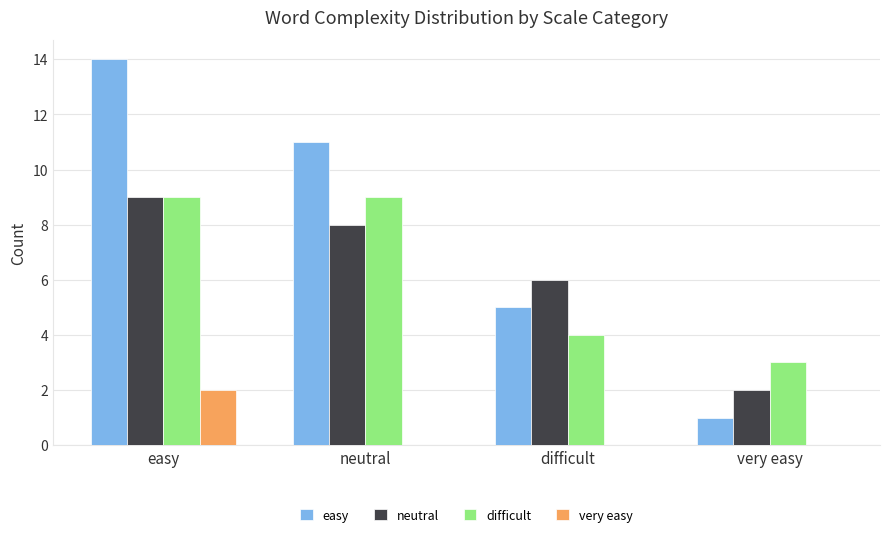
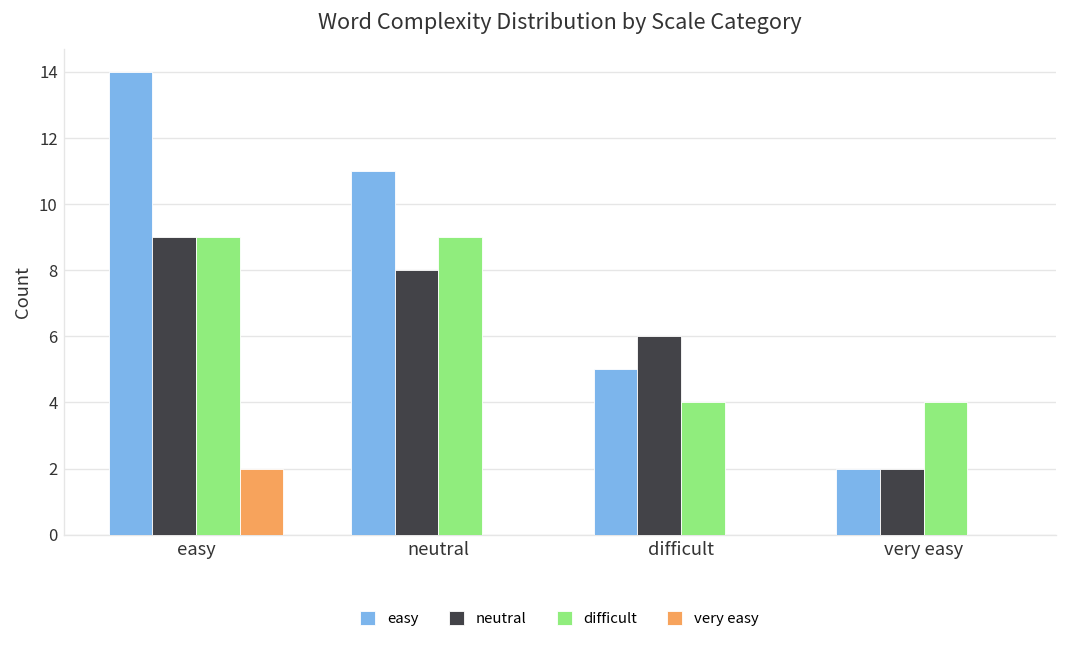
  {
    "easy": {
      "easy": 14,
      "neutral": 11,
      "difficult": 5,
-     "very easy": 1
+     "very easy": 2
    },
    "neutral": {
      "easy": 9,
      "neutral": 8,
      "difficult": 6,
      "very easy": 2
    },
    "difficult": {
      "easy": 9,
      "neutral": 9,
      "difficult": 4,
-     "very easy": 3
+     "very easy": 4
    },
    "very easy": {
      "easy": 2,
      "neutral": 0,
      "difficult": 0,
      "very easy": 0
    }
  }
